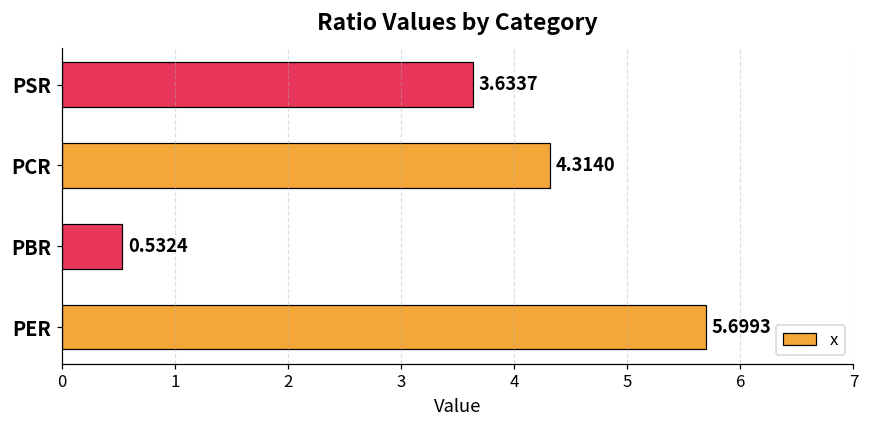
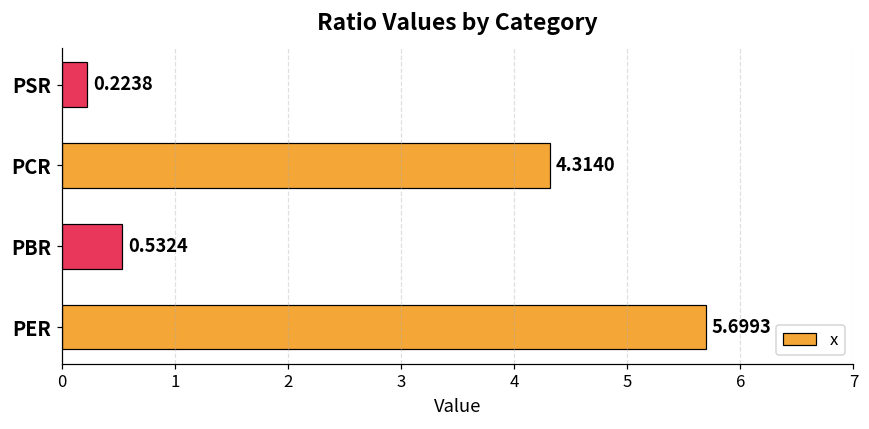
  {
-   "PSR": 3.6337,
+   "PSR": 0.2238,
    "PCR": 4.3140,
    "PBR": 0.5324,
    "PER": 5.6993
  }
